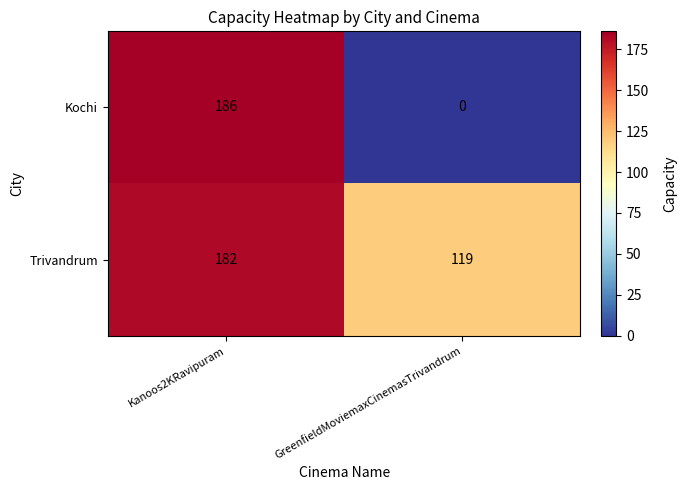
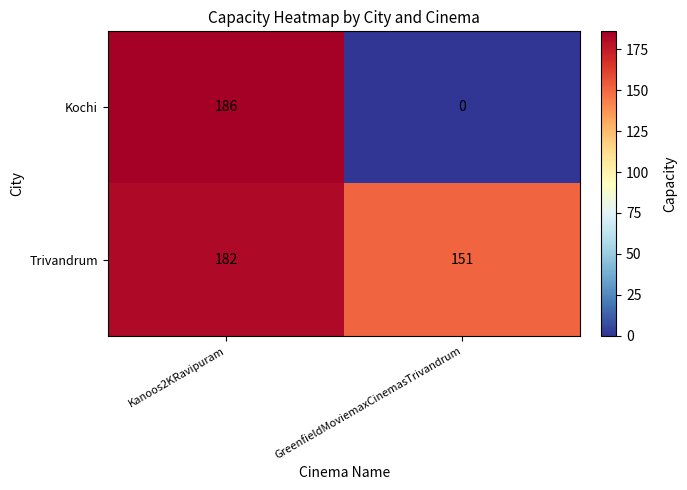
  {
    "Kochi": {
      "Kanoos2KRavipuram": 186,
      "GreenfieldMoviemaxCinemasTrivandrum": 0
    },
    "Trivandrum": {
      "Kanoos2KRavipuram": 182,
-     "GreenfieldMoviemaxCinemasTrivandrum": 119
+     "GreenfieldMoviemaxCinemasTrivandrum": 151
    }
  }
